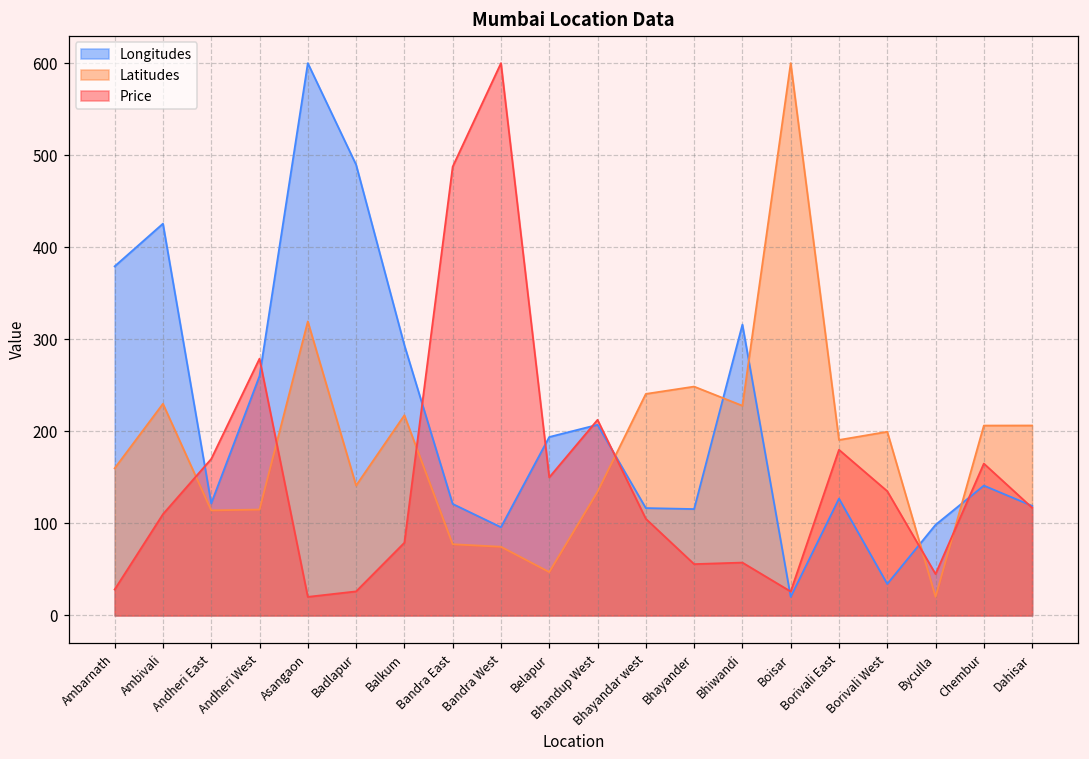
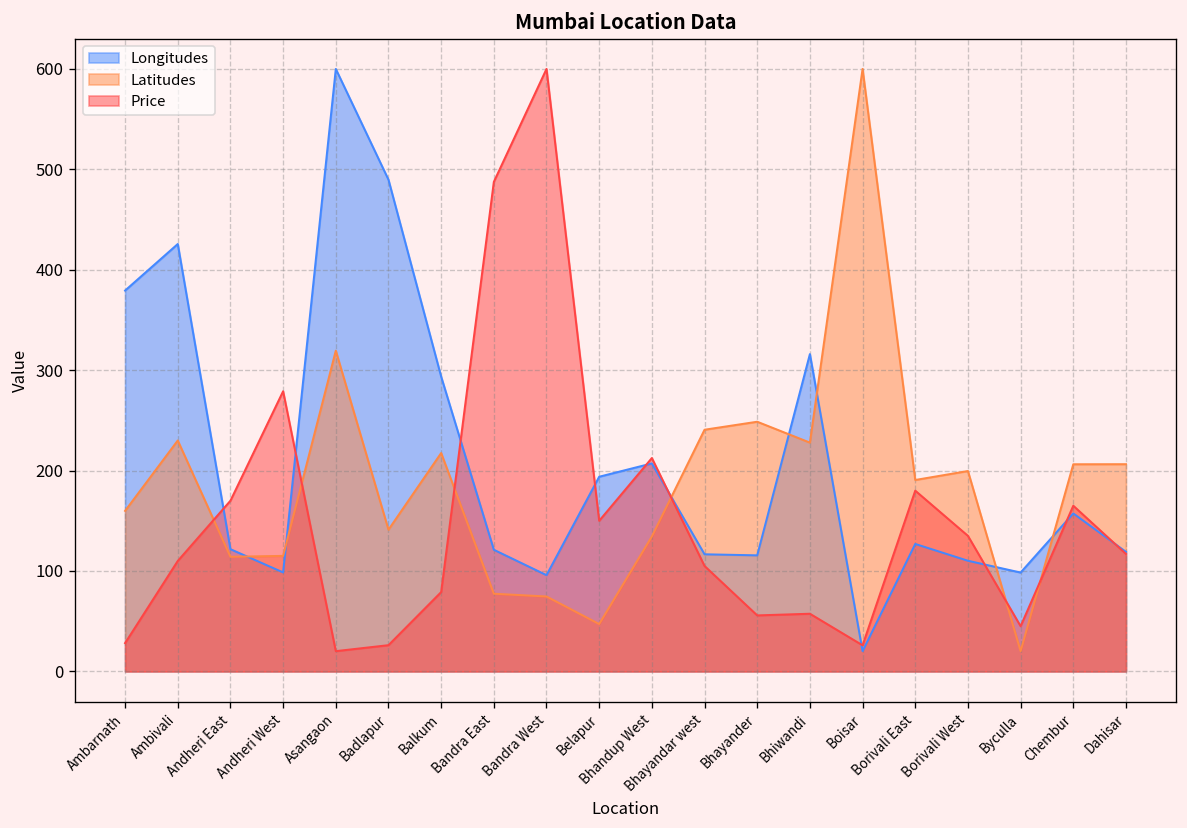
  {
    "Longitudes": {
      "Ambarnath": 380,
      "Ambivali": 430,
      "Andheri East": 120,
-     "Andheri West": 260,
+     "Andheri West": 100,
      "Asangaon": 600,
      "Badlapur": 490,
      "Balkum": 290,
      "Bandra East": 120,
      "Bandra West": 100,
      "Belapur": 190,
      "Bhandup West": 210,
      "Bhayandar west": 120,
      "Bhayander": 120,
      "Bhiwandi": 320,
      "Boisar": 20,
      "Borivali East": 130,
-     "Borivali West": 30,
+     "Borivali West": 110,
      "Byculla": 100,
-     "Chembur": 140
+     "Chembur": 160
    }
  }
